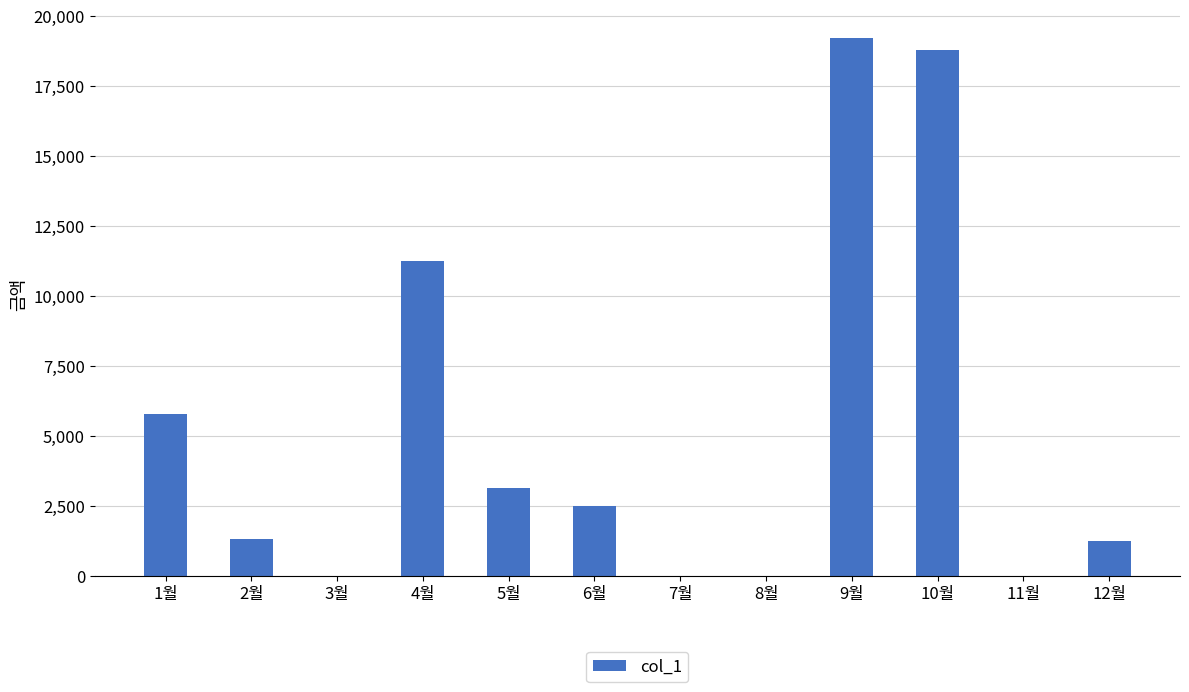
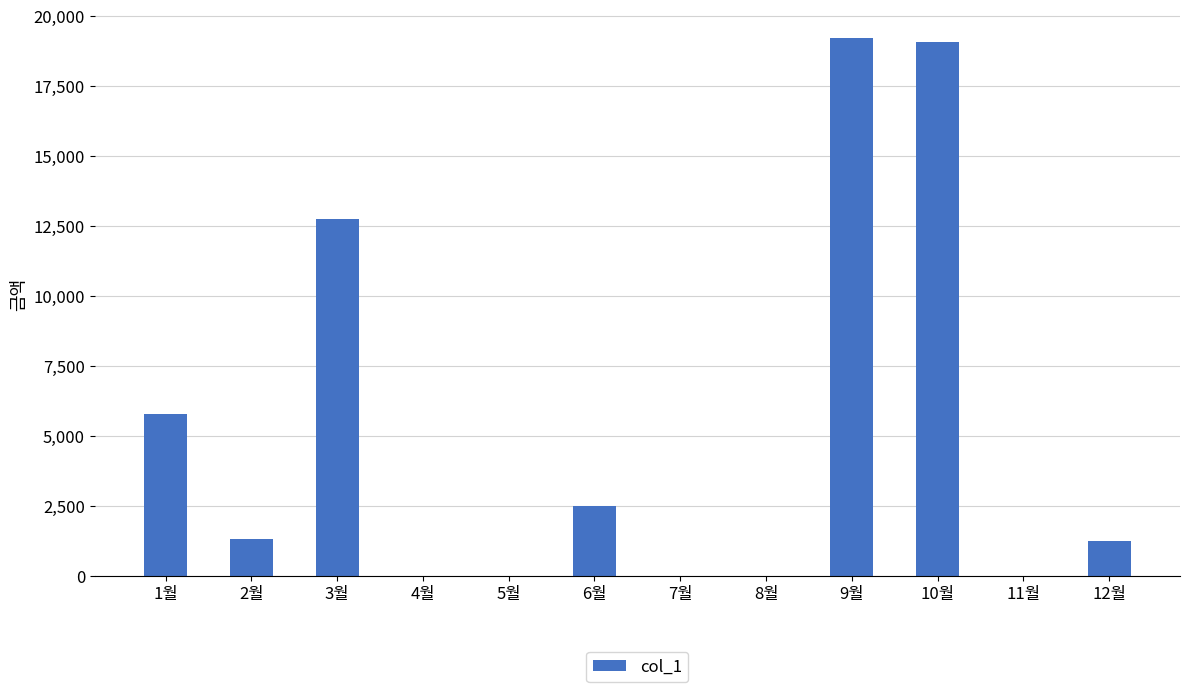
  {
    "1월": "5,800",
    "2월": "1,300",
-   "3월": "0",
-   "4월": "11,200",
-   "5월": "3,100",
+   "3월": "12,700",
+   "4월": "0",
+   "5월": "0",
    "6월": "2,500",
    "7월": "0",
    "8월": "0",
    "9월": "19,200",
-   "10월": "18,800",
+   "10월": "19,100",
    "11월": "0",
    "12월": "1,200"
  }
